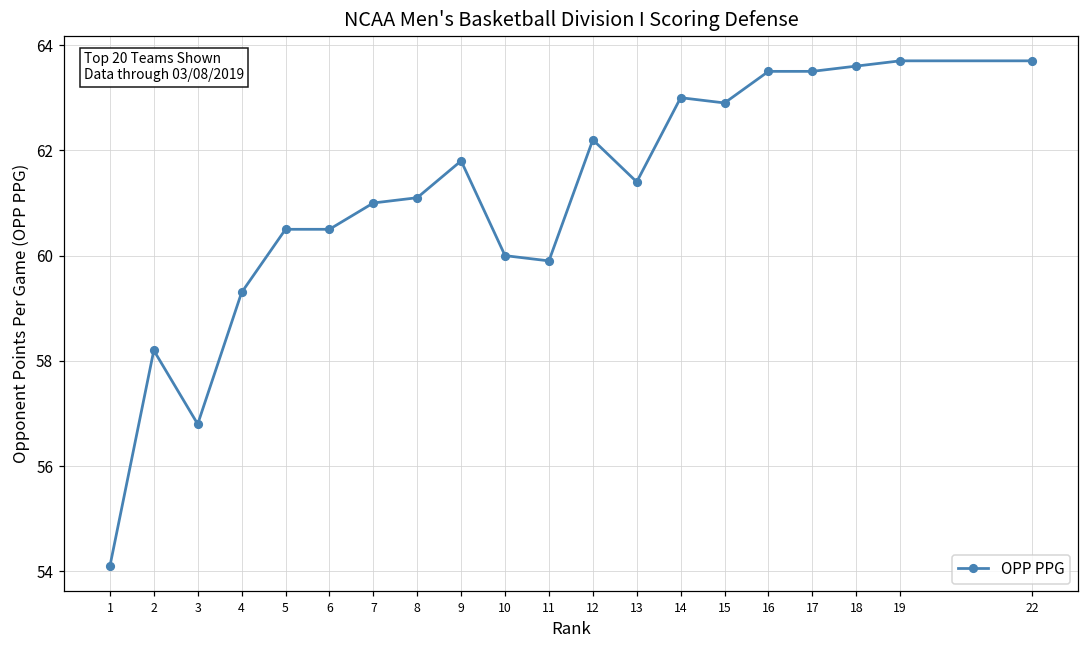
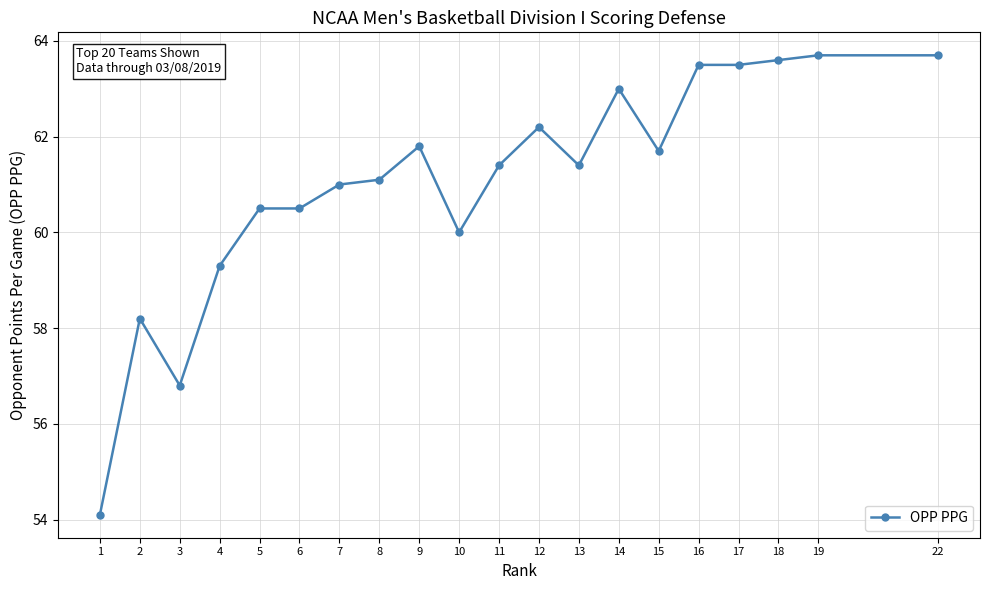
  {
    "1": 54.1,
    "2": 58.2,
    "3": 56.8,
    "4": 59.3,
    "5": 60.5,
    "6": 60.5,
    "7": 61.0,
    "8": 61.1,
    "9": 61.8,
    "10": 60.0,
-   "11": 59.9,
+   "11": 61.4,
    "12": 62.2,
    "13": 61.4,
    "14": 63.0,
-   "15": 62.9,
+   "15": 61.7,
    "16": 63.5,
    "17": 63.5,
    "18": 63.6,
    "19": 63.7,
    "22": 63.7
  }
